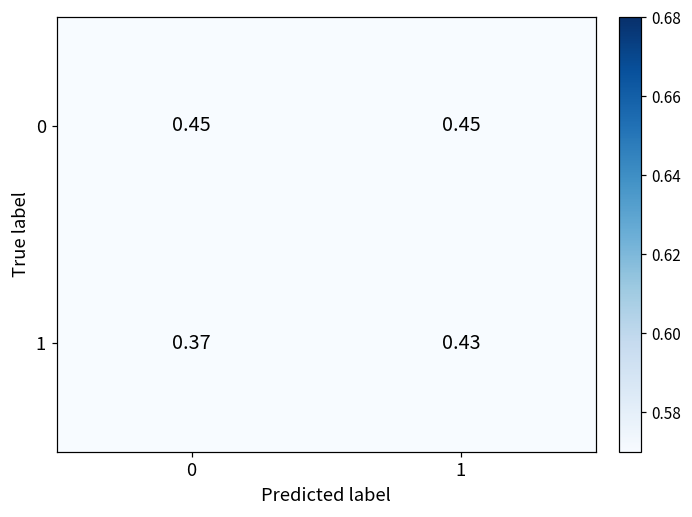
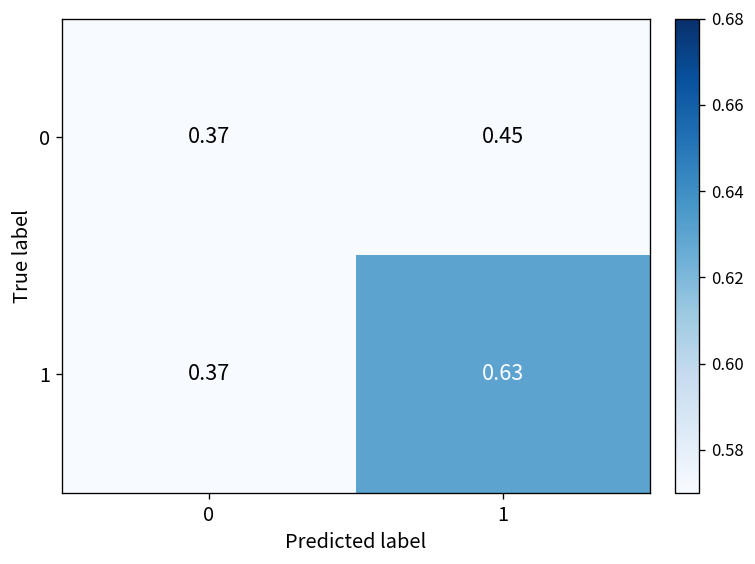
  {
    "0": {
-     "0": 0.45,
+     "0": 0.37,
      "1": 0.45
    },
    "1": {
      "0": 0.37,
-     "1": 0.43
+     "1": 0.63
    }
  }
